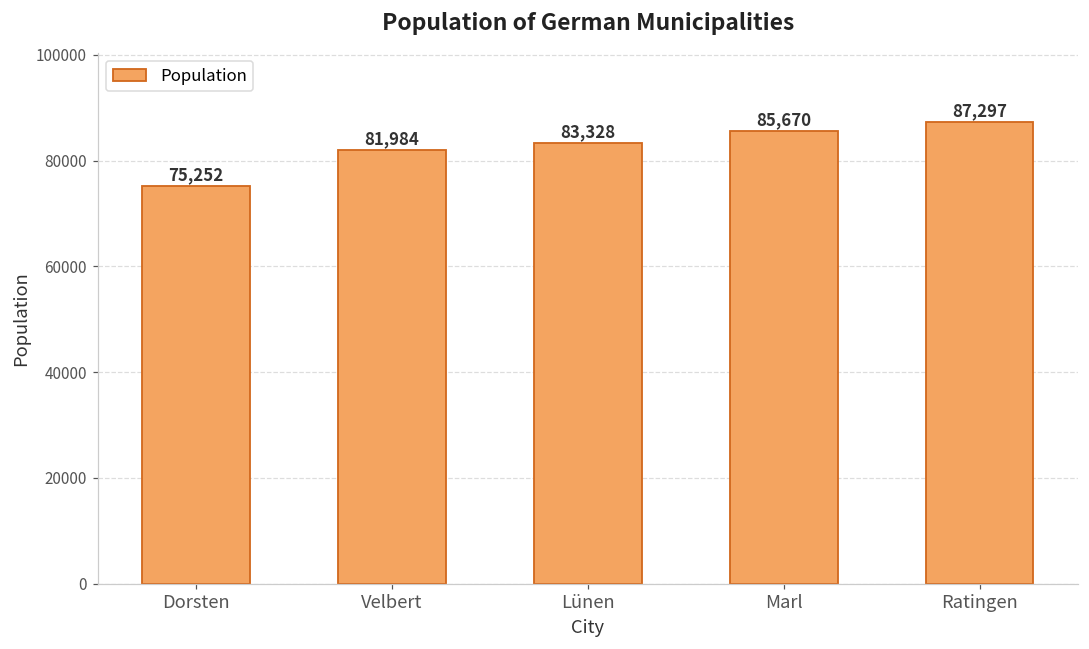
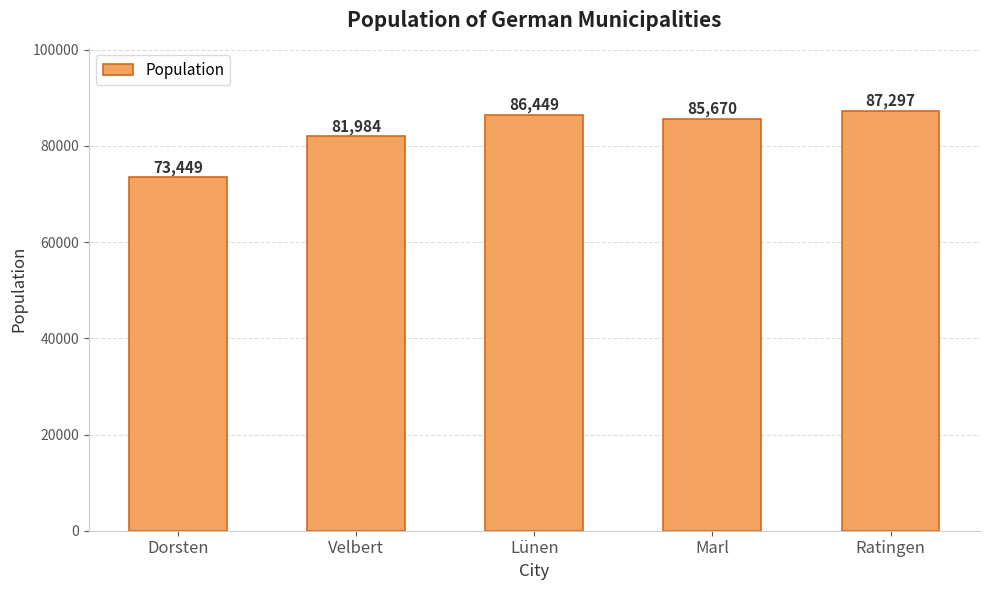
  {
-   "Dorsten": "75,252",
+   "Dorsten": "73,449",
    "Velbert": "81,984",
-   "Lünen": "83,328",
+   "Lünen": "86,449",
    "Marl": "85,670",
    "Ratingen": "87,297"
  }
